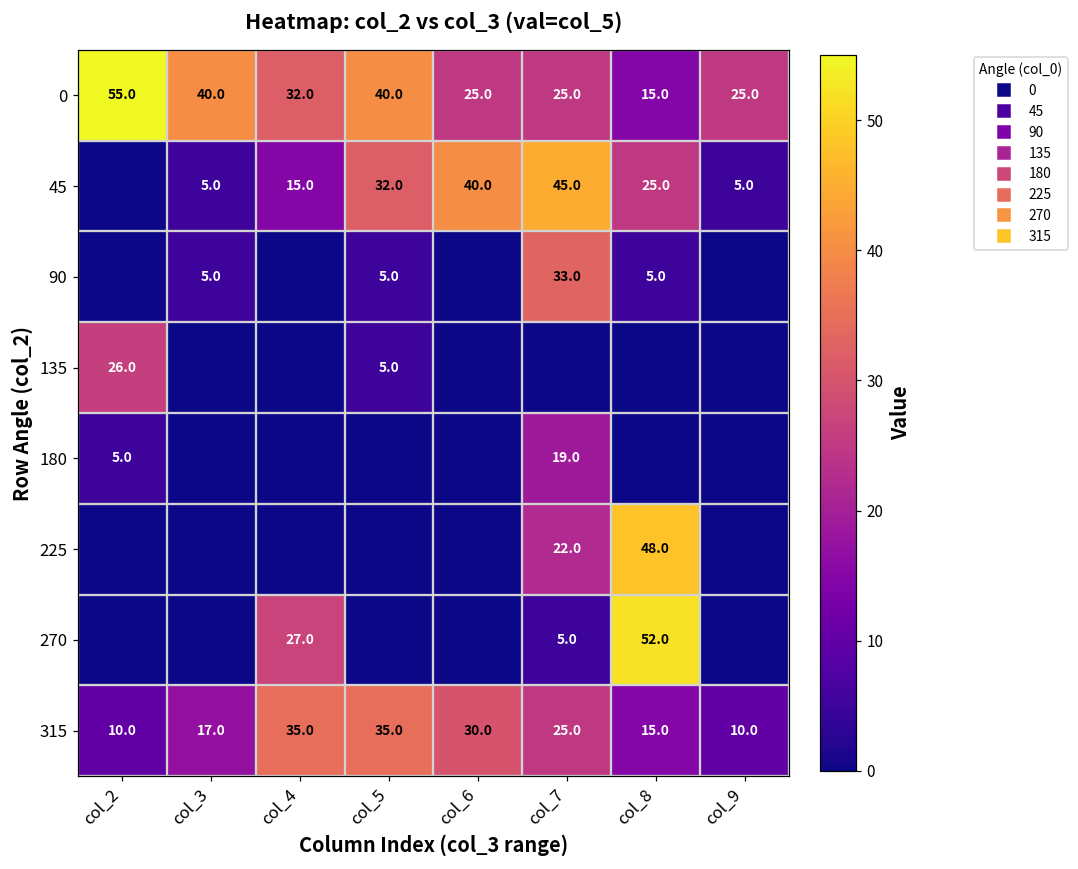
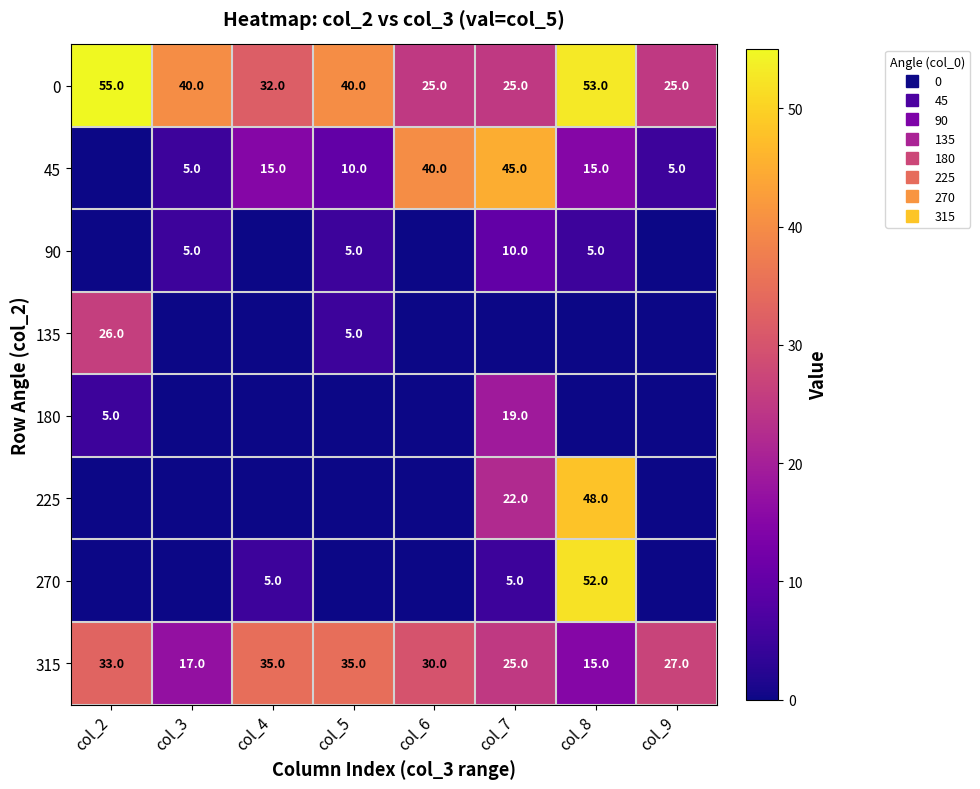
  {
    "0": {
      "col_2": 55.0,
      "col_3": 40.0,
      "col_4": 32.0,
      "col_5": 40.0,
      "col_6": 25.0,
      "col_7": 25.0,
-     "col_8": 15.0,
+     "col_8": 53.0,
      "col_9": 25.0
    },
    "45": {
      "col_3": 5.0,
      "col_4": 15.0,
-     "col_5": 32.0,
+     "col_5": 10.0,
      "col_6": 40.0,
      "col_7": 45.0,
-     "col_8": 25.0,
+     "col_8": 15.0,
      "col_9": 5.0
    },
    "90": {
      "col_3": 5.0,
      "col_5": 5.0,
-     "col_7": 33.0,
+     "col_7": 10.0,
      "col_8": 5.0
    },
    "135": {
      "col_2": 26.0,
      "col_5": 5.0
    },
    "180": {
      "col_2": 5.0,
      "col_7": 19.0
    },
    "225": {
      "col_7": 22.0,
      "col_8": 48.0
    },
    "270": {
-     "col_4": 27.0,
+     "col_4": 5.0,
      "col_7": 5.0,
      "col_8": 52.0
    },
    "315": {
-     "col_2": 10.0,
+     "col_2": 33.0,
      "col_3": 17.0,
      "col_4": 35.0,
      "col_5": 35.0,
      "col_6": 30.0,
      "col_7": 25.0,
      "col_8": 15.0,
-     "col_9": 10.0
+     "col_9": 27.0
    }
  }
